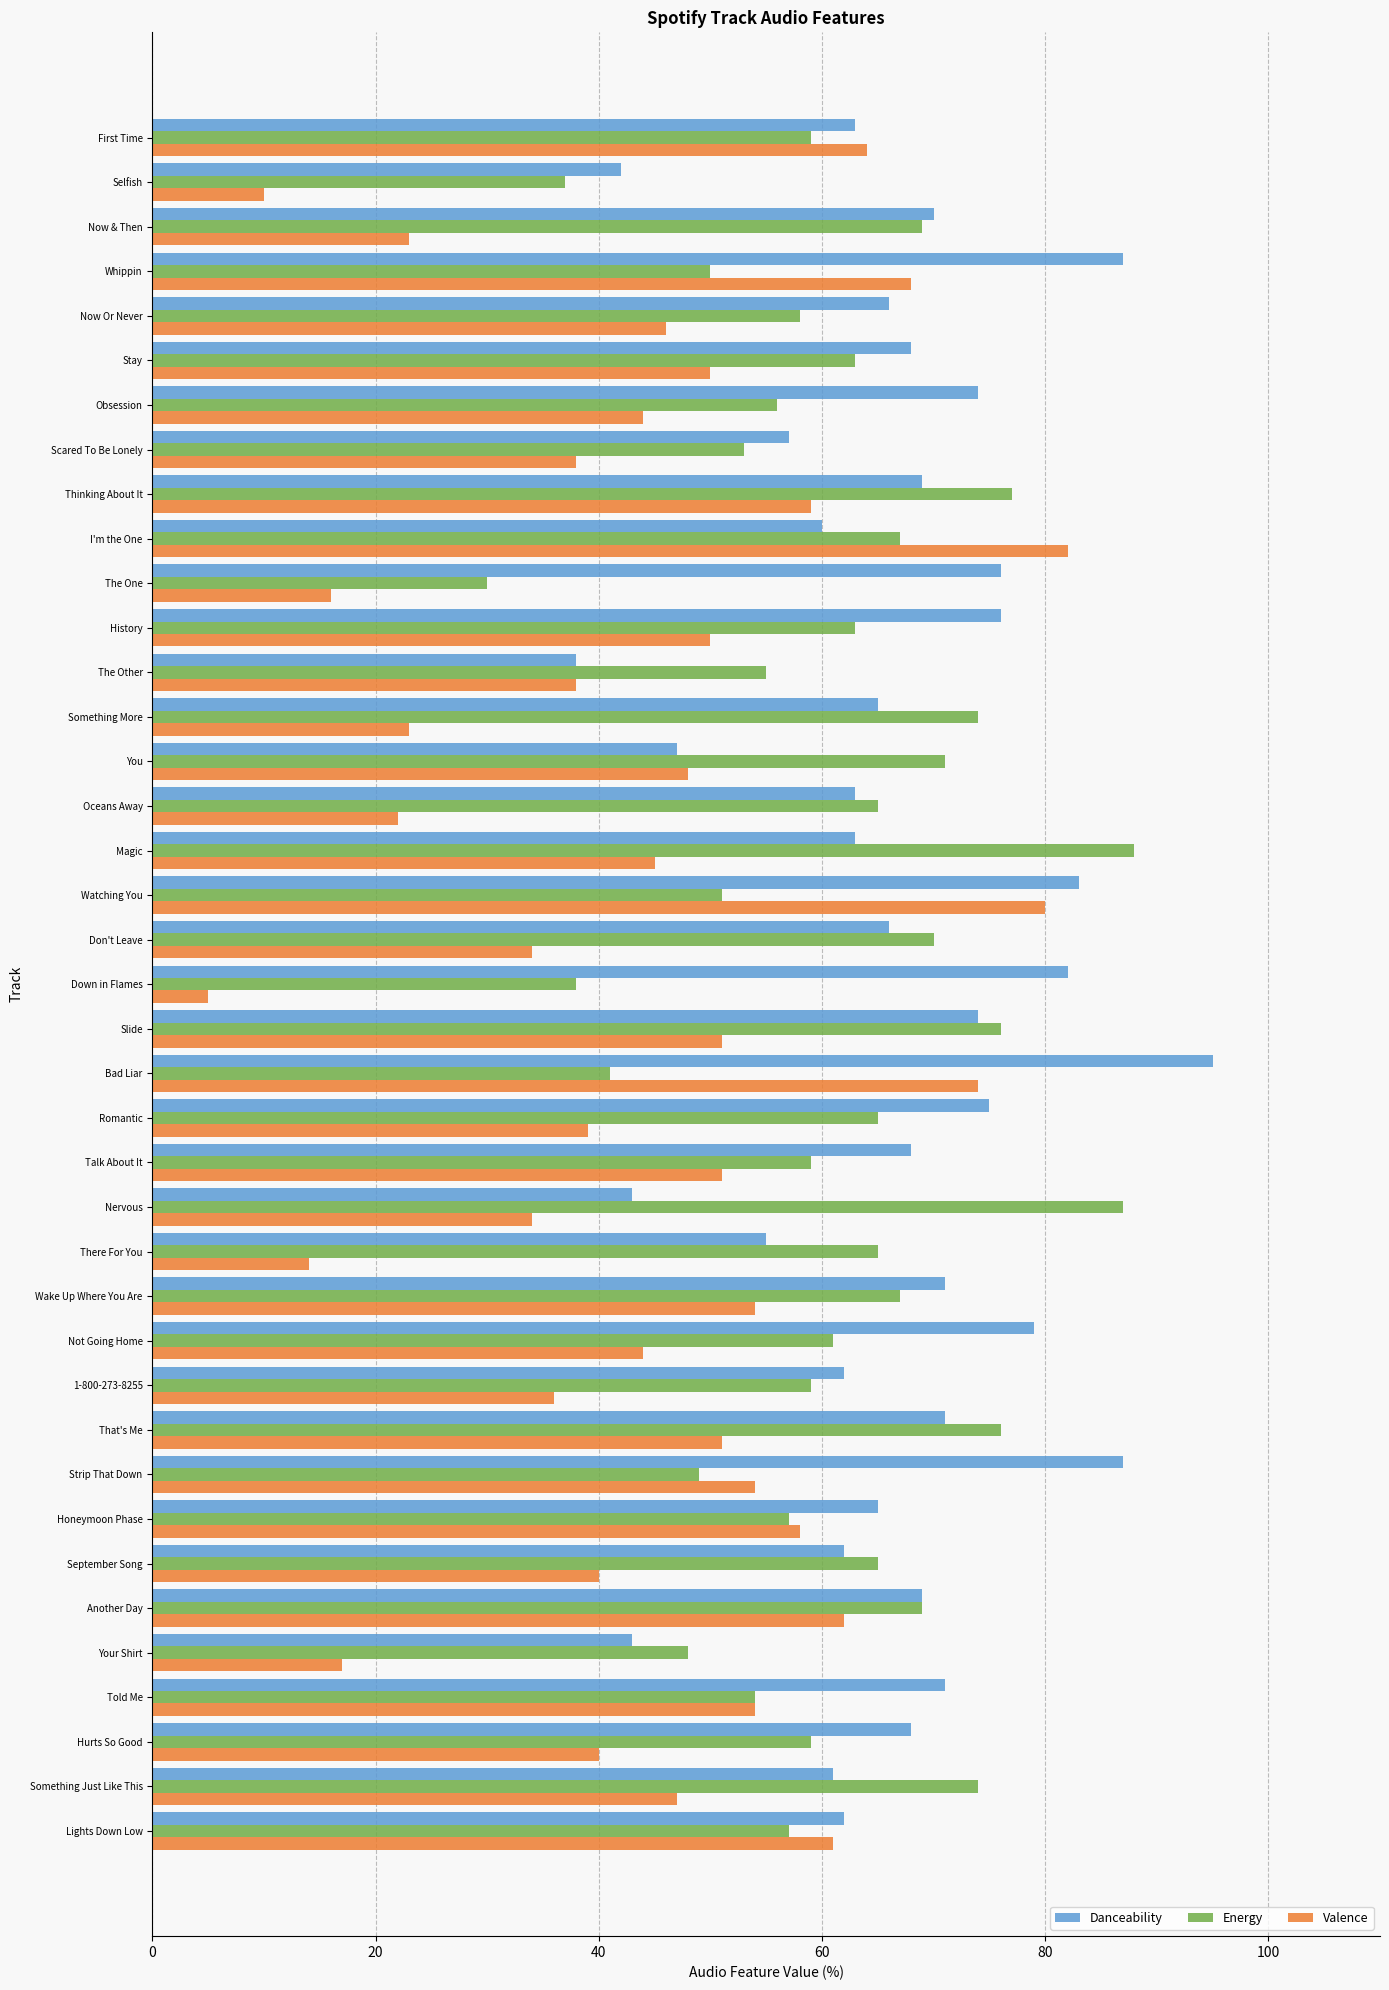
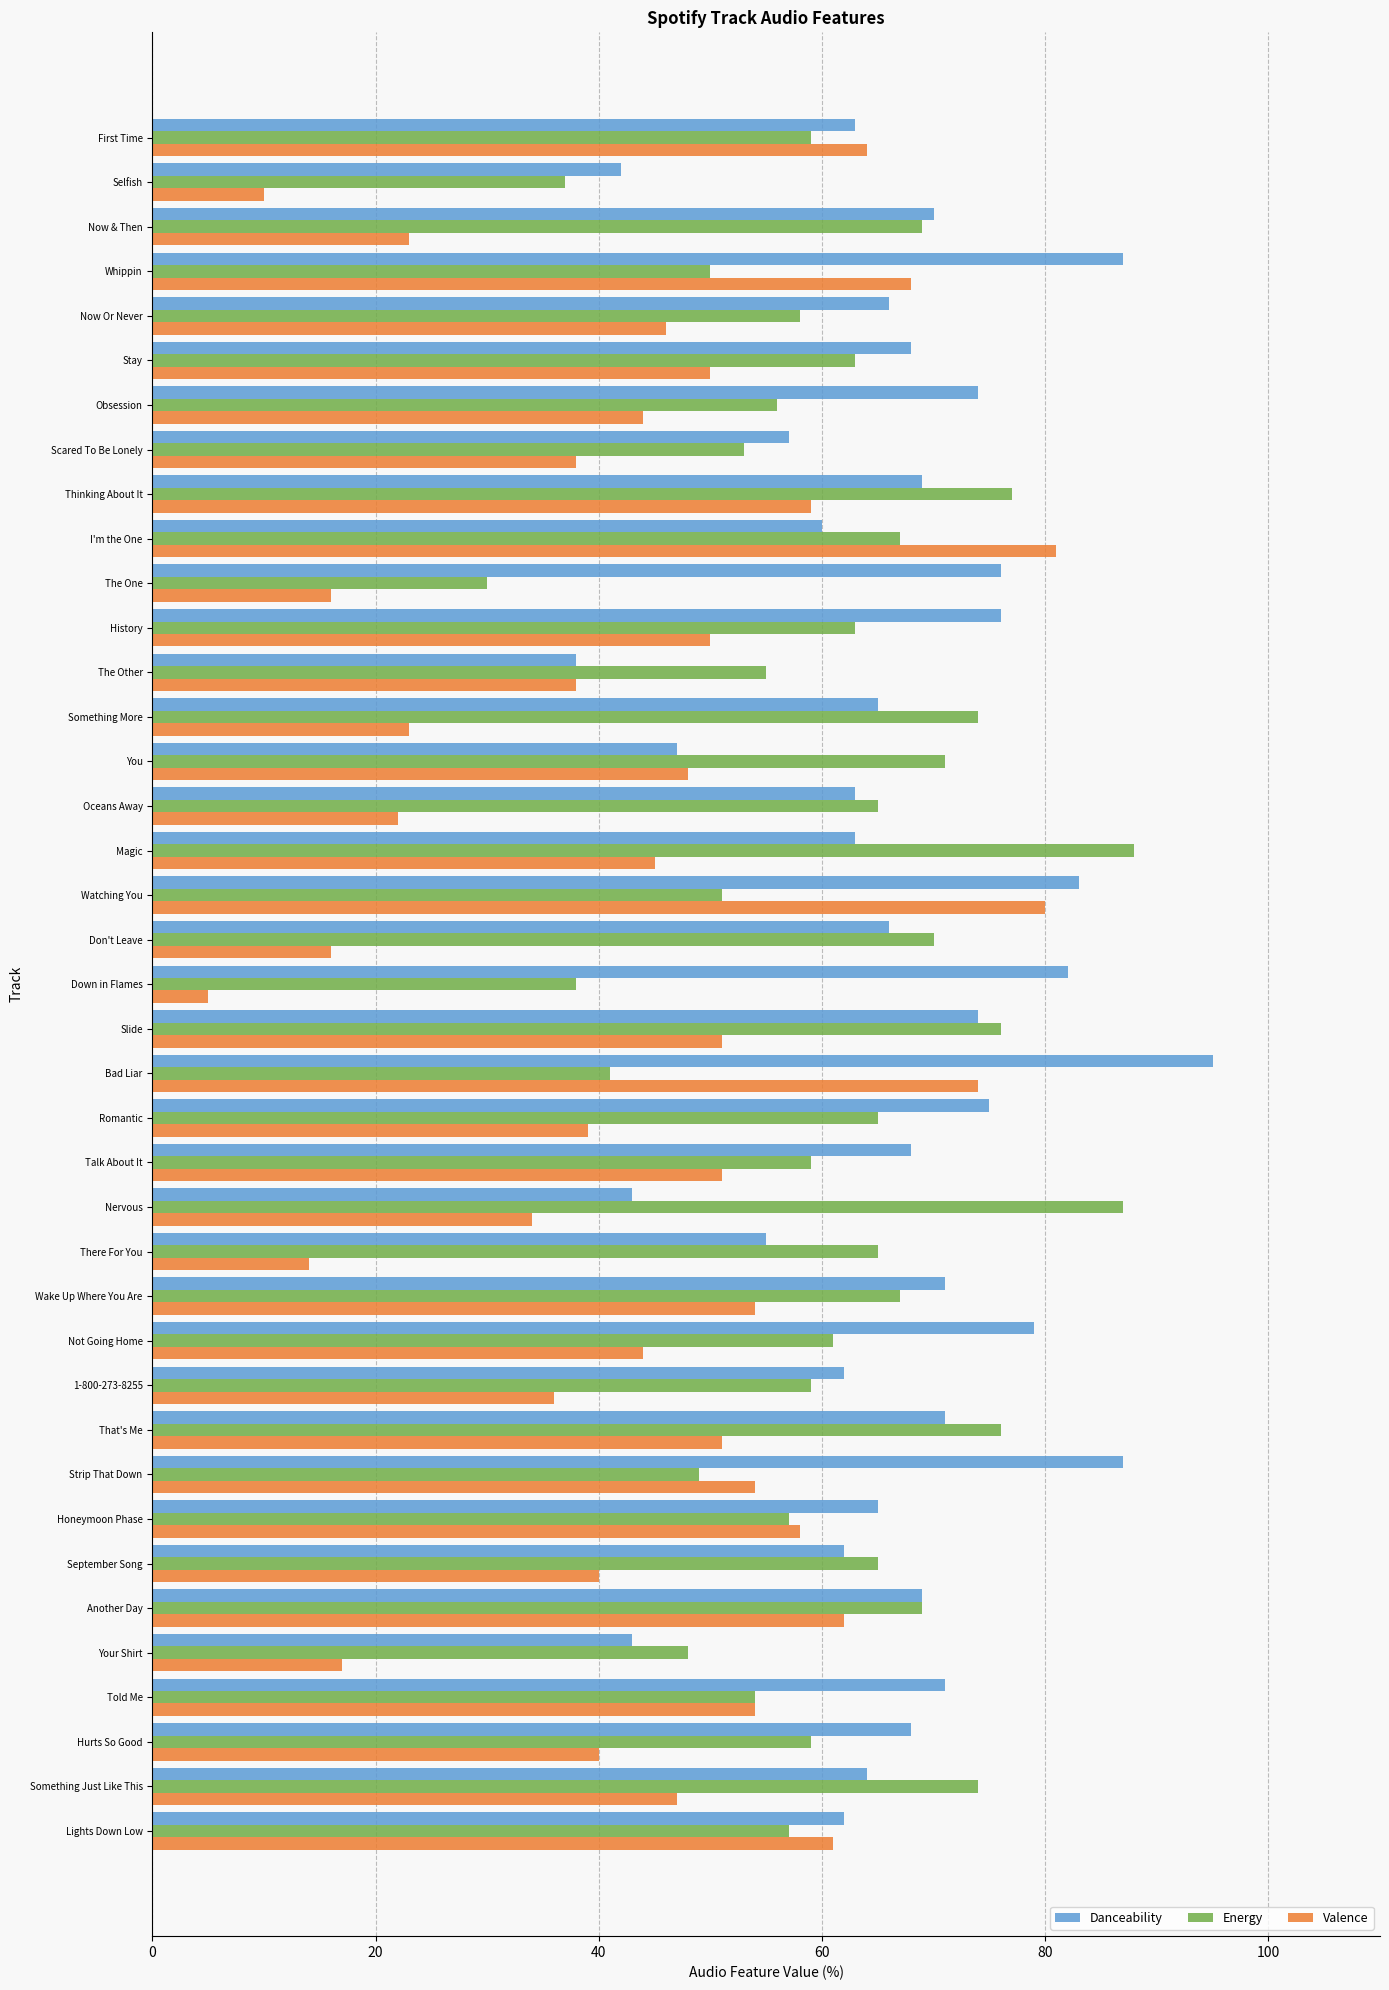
  {
    "Danceability": {
      "First Time": 63,
      "Selfish": 42,
      "Now & Then": 70,
      "Whippin": 87,
      "Now Or Never": 66,
      "Stay": 68,
      "Obsession": 74,
      "Scared To Be Lonely": 57,
      "Thinking About It": 69,
      "I'm the One": 60,
      "The One": 76,
      "History": 76,
      "The Other": 38,
      "Something More": 65,
      "You": 47,
      "Oceans Away": 63,
      "Magic": 63,
      "Watching You": 83,
      "Don't Leave": 66,
      "Down in Flames": 82,
      "Slide": 74,
      "Bad Liar": 95,
      "Romantic": 75,
      "Talk About It": 68,
      "Nervous": 43,
      "There For You": 55,
      "Wake Up Where You Are": 71,
      "Not Going Home": 79,
      "1-800-273-8255": 62,
      "That's Me": 71,
      "Strip That Down": 87,
      "Honeymoon Phase": 65,
      "September Song": 62,
      "Another Day": 69,
      "Your Shirt": 43,
      "Told Me": 71,
      "Hurts So Good": 68,
-     "Something Just Like This": 61,
+     "Something Just Like This": 64,
      "Lights Down Low": 62
    },
    "Energy": {
      "First Time": 59,
      "Selfish": 37,
      "Now & Then": 69,
      "Whippin": 50,
      "Now Or Never": 58,
      "Stay": 63,
      "Obsession": 56,
      "Scared To Be Lonely": 53,
      "Thinking About It": 77,
      "I'm the One": 67,
      "The One": 30,
      "History": 63,
      "The Other": 55,
      "Something More": 74,
      "You": 71,
      "Oceans Away": 65,
      "Magic": 88,
      "Watching You": 51,
      "Don't Leave": 70,
      "Down in Flames": 38,
      "Slide": 76,
      "Bad Liar": 41,
      "Romantic": 65,
      "Talk About It": 59,
      "Nervous": 87,
      "There For You": 65,
      "Wake Up Where You Are": 67,
      "Not Going Home": 61,
      "1-800-273-8255": 59,
      "That's Me": 76,
      "Strip That Down": 49,
      "Honeymoon Phase": 57,
      "September Song": 65,
      "Another Day": 69,
      "Your Shirt": 48,
      "Told Me": 54,
      "Hurts So Good": 59,
      "Something Just Like This": 74,
      "Lights Down Low": 57
    },
    "Valence": {
      "First Time": 64,
      "Selfish": 10,
      "Now & Then": 23,
      "Whippin": 68,
      "Now Or Never": 46,
      "Stay": 50,
      "Obsession": 44,
      "Scared To Be Lonely": 38,
      "Thinking About It": 59,
-     "I'm the One": 82,
+     "I'm the One": 81,
      "The One": 16,
      "History": 50,
      "The Other": 38,
      "Something More": 23,
      "You": 48,
      "Oceans Away": 22,
      "Magic": 45,
      "Watching You": 80,
-     "Don't Leave": 34,
+     "Don't Leave": 16,
      "Down in Flames": 5,
      "Slide": 51,
      "Bad Liar": 74,
      "Romantic": 39,
      "Talk About It": 51,
      "Nervous": 34,
      "There For You": 14,
      "Wake Up Where You Are": 54,
      "Not Going Home": 44,
      "1-800-273-8255": 36,
      "That's Me": 51,
      "Strip That Down": 54,
      "Honeymoon Phase": 58,
      "September Song": 40,
      "Another Day": 62,
      "Your Shirt": 17,
      "Told Me": 54,
      "Hurts So Good": 40,
      "Something Just Like This": 47,
      "Lights Down Low": 61
    }
  }
